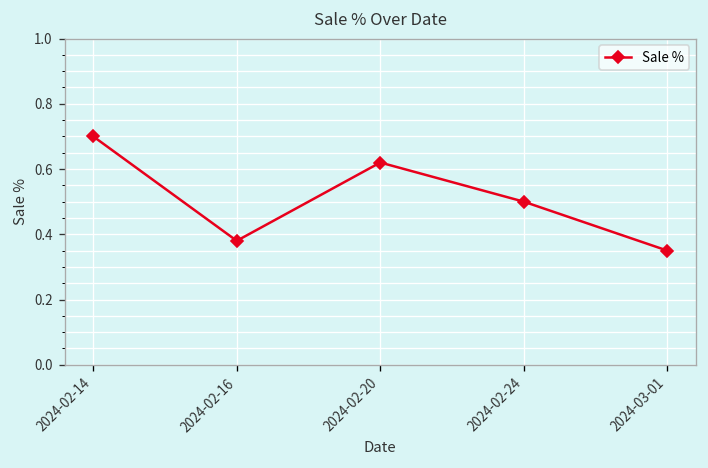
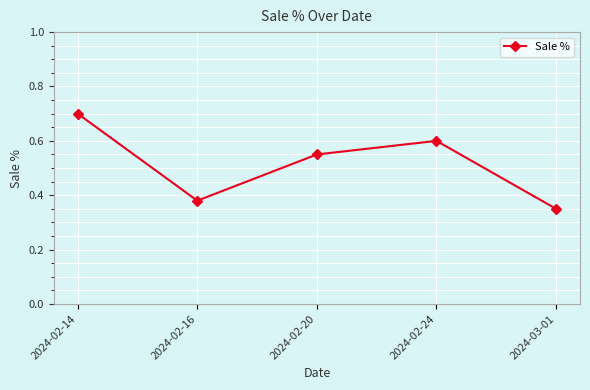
  {
    "2024-02-14": 0.70,
    "2024-02-16": 0.38,
-   "2024-02-20": 0.62,
-   "2024-02-24": 0.5,
+   "2024-02-20": 0.55,
+   "2024-02-24": 0.6,
    "2024-03-01": 0.35
  }
